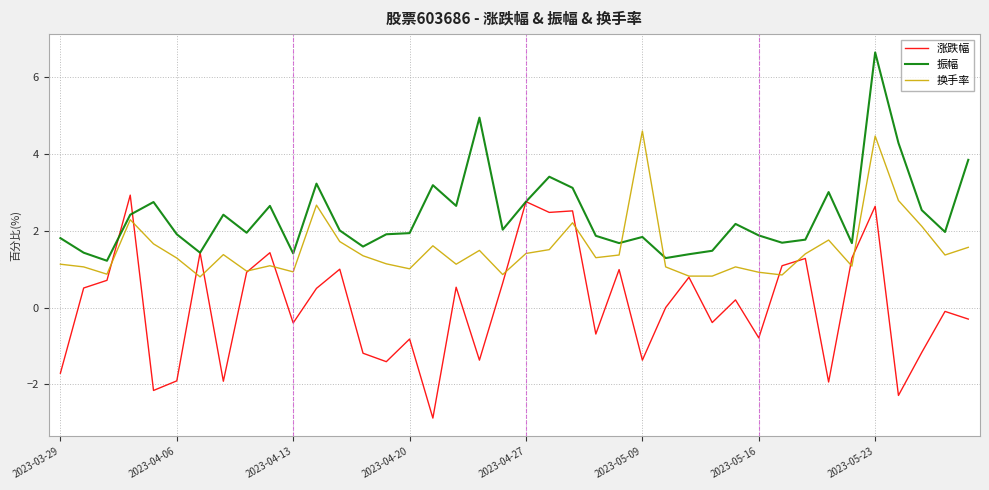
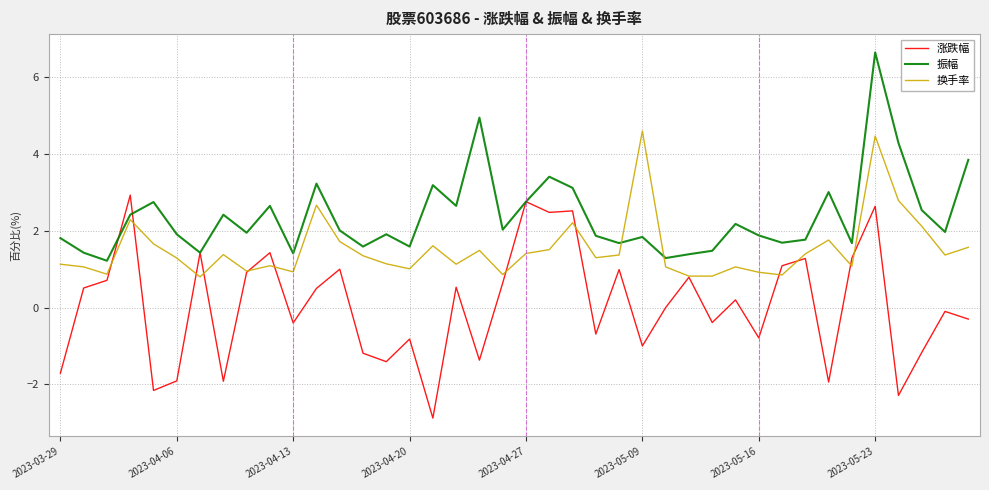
  {
    "涨跌幅": {
      "2023-03-29": -1.7,
      "2023-04-06": -1.9,
      "2023-04-13": -0.4,
      "2023-04-20": -0.8,
-     "2023-05-09": -1.4,
+     "2023-05-09": -1.0,
      "2023-05-16": -0.8,
      "2023-05-23": 2.6
    },
    "振幅": {
      "2023-03-29": 1.8,
      "2023-04-06": 1.9,
      "2023-04-13": 1.4,
-     "2023-04-20": 1.9,
+     "2023-04-20": 1.6,
      "2023-05-09": 1.8,
      "2023-05-16": 1.9,
      "2023-05-23": 6.7
    },
    "换手率": {
      "2023-03-29": 1.1,
      "2023-04-06": 1.3,
      "2023-04-13": 0.9,
      "2023-04-20": 1.0,
      "2023-04-27": 1.4,
      "2023-05-09": 4.6,
      "2023-05-16": 0.9,
      "2023-05-23": 4.5
    }
  }
